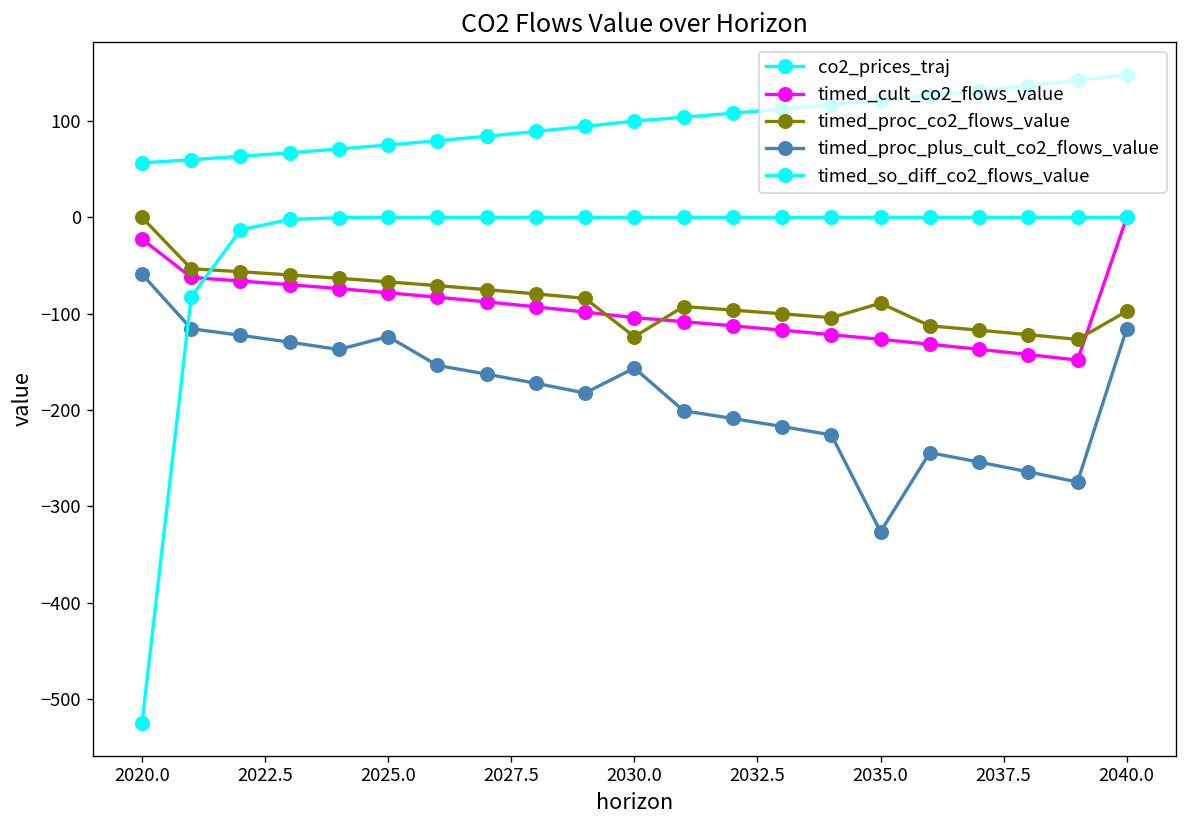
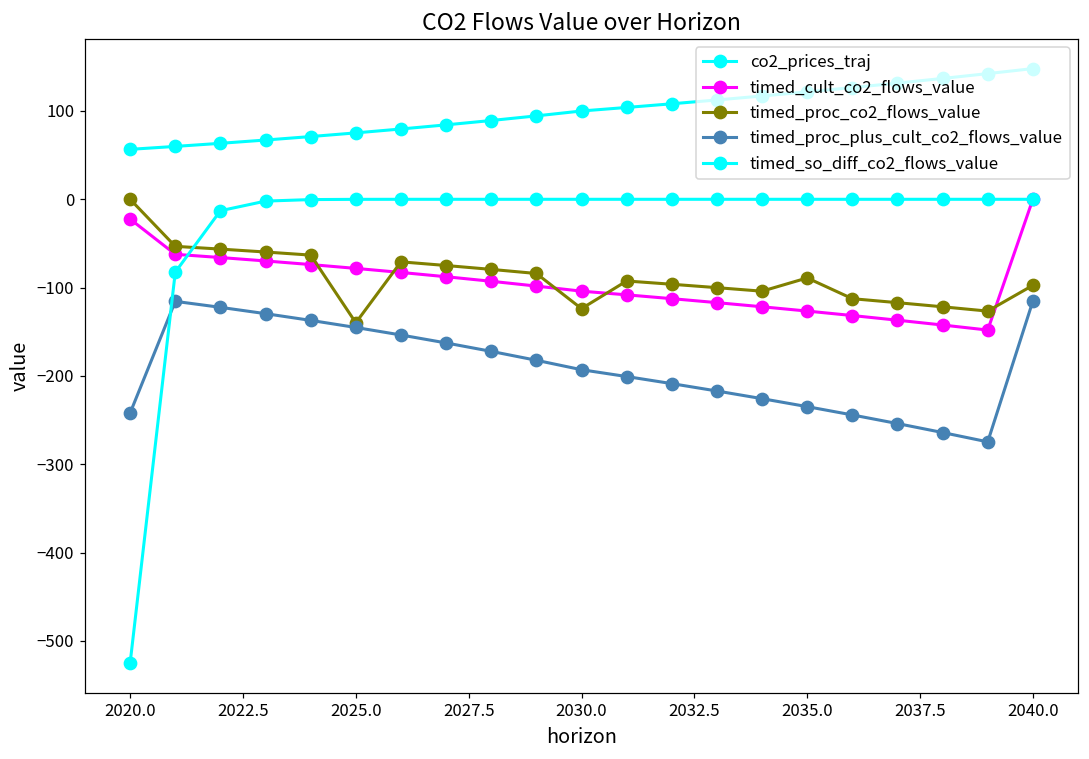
  {
    "timed_cult_co2_flows_value": {
      "2020.0": -20,
      "2025.0": -80,
      "2030.0": -100,
      "2035.0": -130
    },
    "timed_proc_co2_flows_value": {
      "2020.0": 0,
-     "2025.0": -70,
+     "2025.0": -140,
      "2030.0": -120,
      "2035.0": -90,
      "2040.0": -100
    },
    "timed_proc_plus_cult_co2_flows_value": {
-     "2020.0": -60,
-     "2025.0": -120,
-     "2030.0": -160,
-     "2035.0": -330,
+     "2020.0": -240,
+     "2025.0": -150,
+     "2030.0": -190,
+     "2035.0": -230,
      "2040.0": -120
    }
  }
